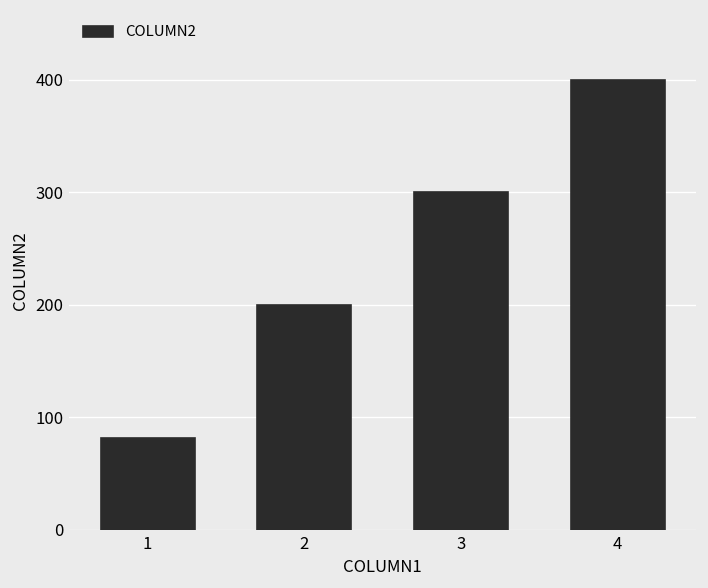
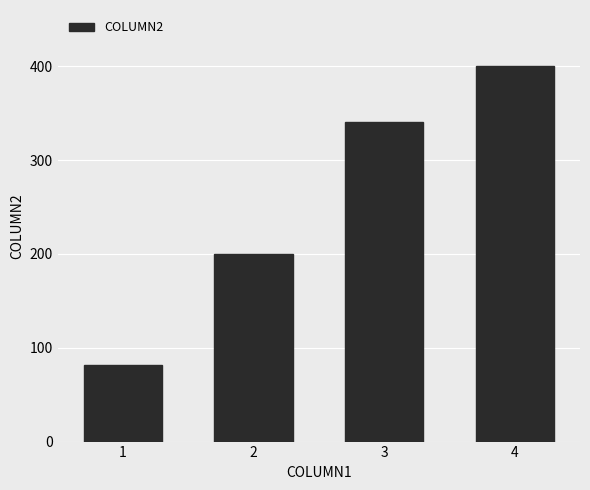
  {
    "1": 80,
    "2": 200,
-   "3": 300,
+   "3": 340,
    "4": 400
  }
